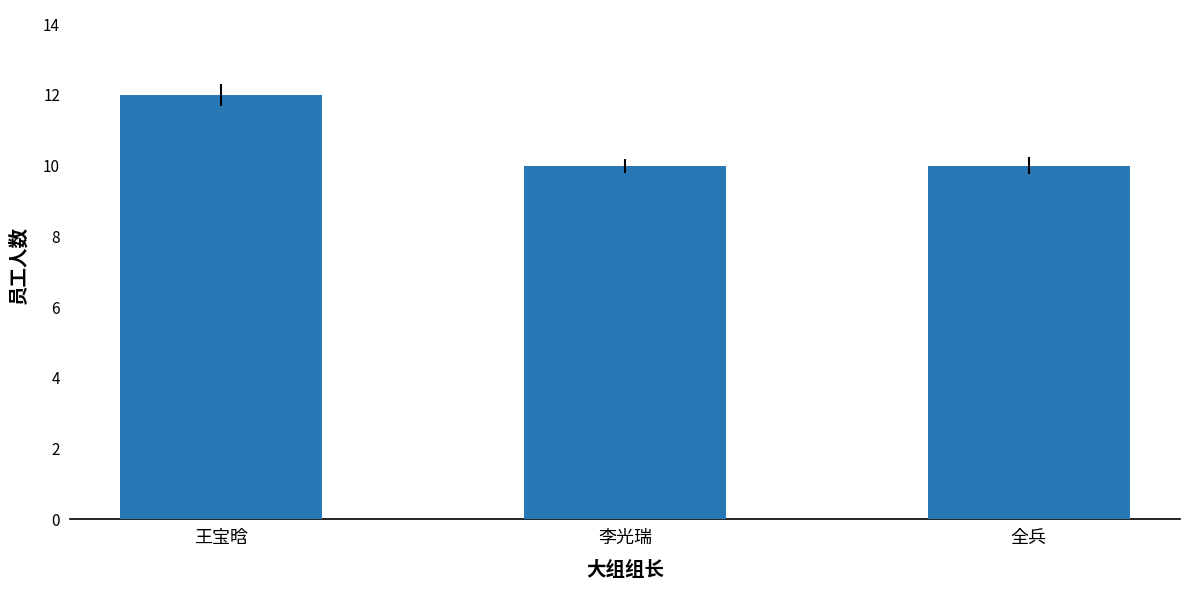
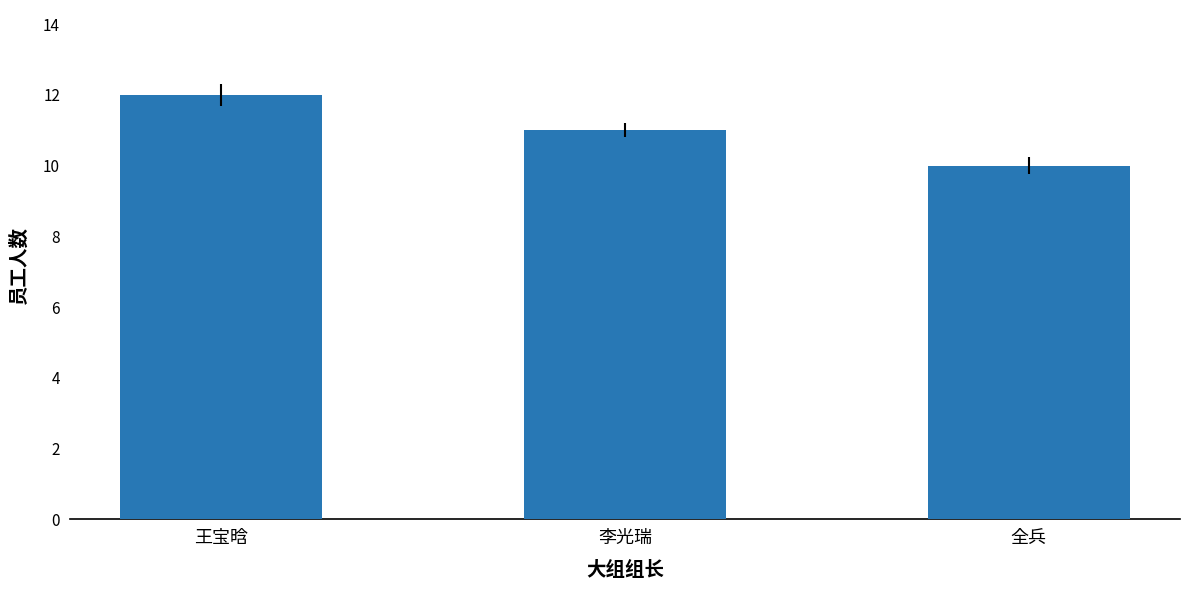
  {
    "王宝晗": 12,
-   "李光瑞": 10,
+   "李光瑞": 11,
    "全兵": 10
  }
